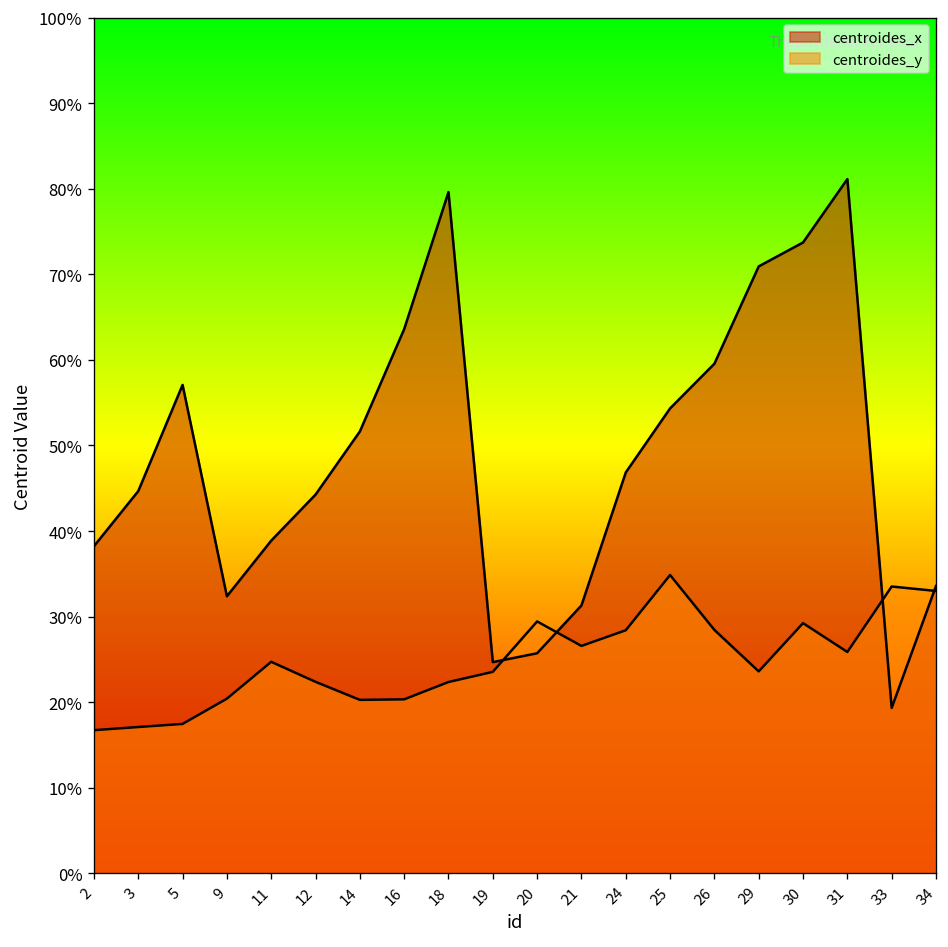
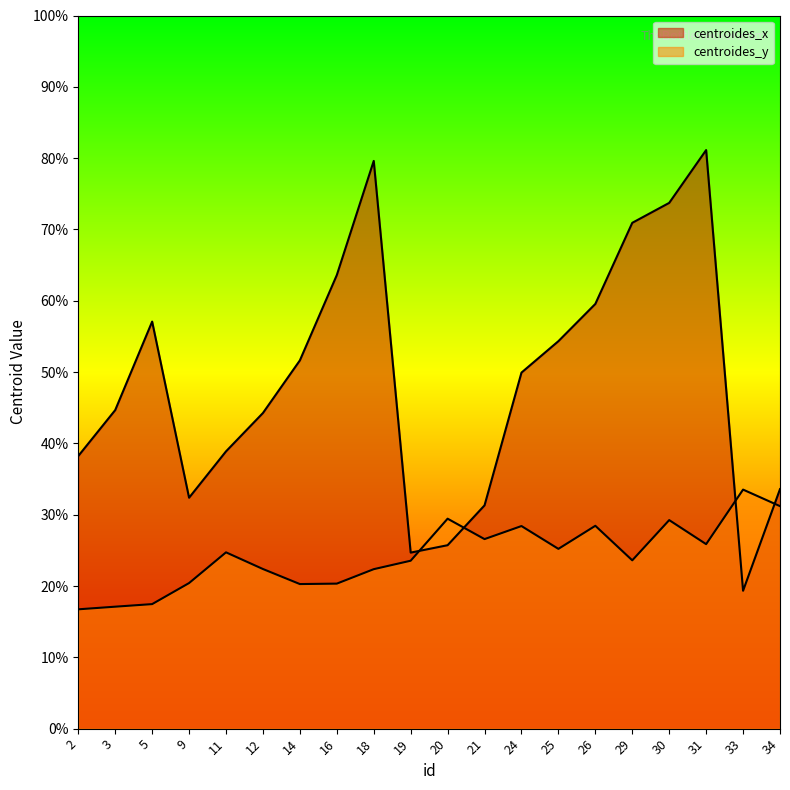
  {
    "centroides_x": {
      "2": "38%",
      "3": "45%",
      "5": "57%",
      "9": "32%",
      "11": "39%",
      "12": "44%",
      "14": "52%",
      "16": "64%",
      "18": "80%",
      "19": "25%",
      "20": "26%",
      "21": "31%",
-     "24": "47%",
+     "24": "50%",
      "25": "54%",
      "26": "60%",
      "29": "71%",
      "30": "74%",
      "31": "81%",
      "33": "19%",
      "34": "34%"
    },
    "centroides_y": {
      "2": "17%",
      "3": "17%",
      "5": "17%",
      "9": "20%",
      "11": "25%",
      "12": "22%",
      "14": "20%",
      "16": "20%",
      "18": "22%",
      "19": "24%",
      "20": "29%",
      "21": "27%",
      "24": "28%",
-     "25": "35%",
+     "25": "25%",
      "26": "28%",
      "29": "24%",
      "30": "29%",
      "31": "26%",
      "33": "34%",
-     "34": "33%"
+     "34": "31%"
    }
  }
